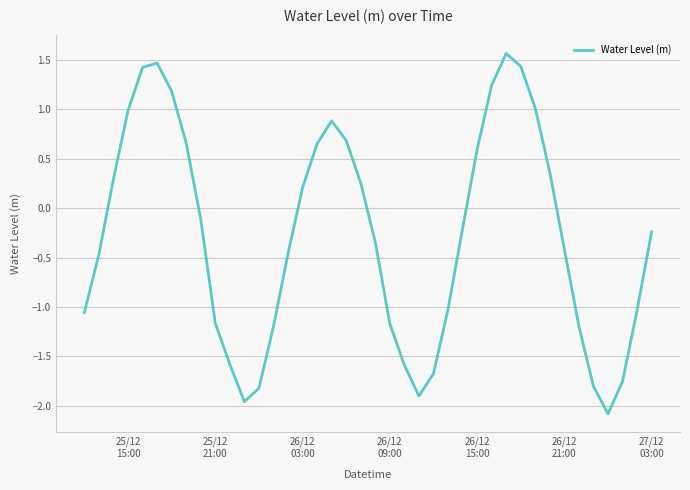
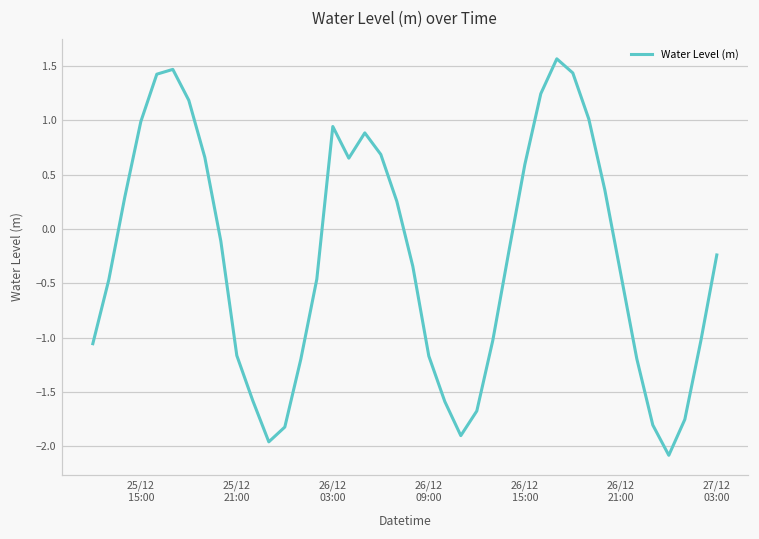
  {
    "25/12 15:00": 1.0,
    "25/12 21:00": -1.2,
-   "26/12 03:00": 0.2,
+   "26/12 03:00": 0.9,
    "26/12 09:00": -1.2,
    "26/12 15:00": 0.6,
    "26/12 21:00": -0.4,
    "27/12 03:00": -0.2
  }
